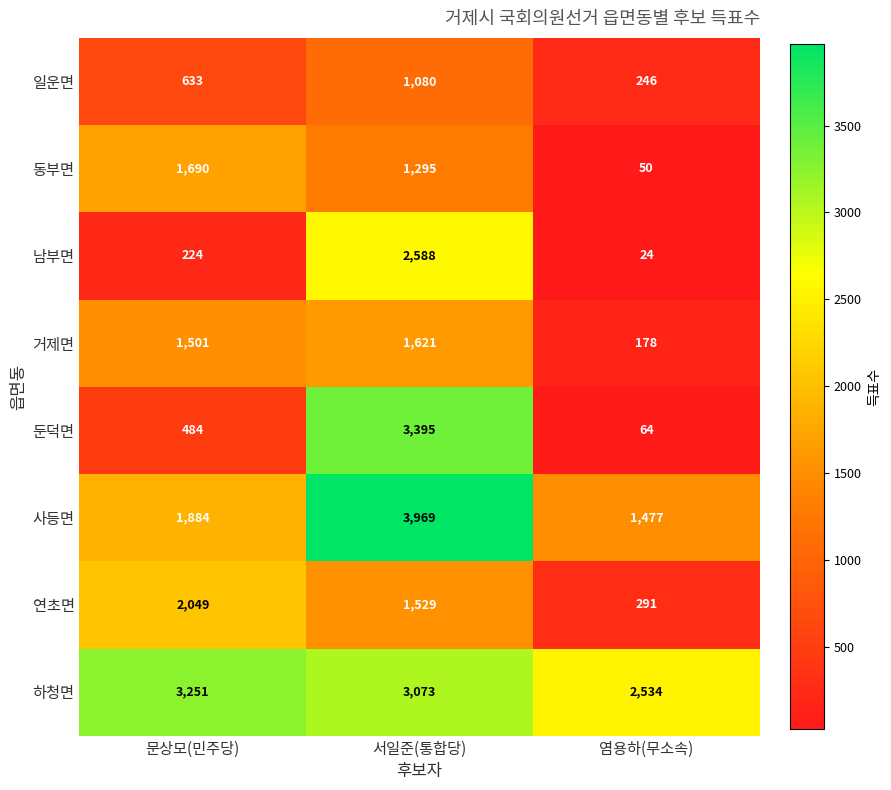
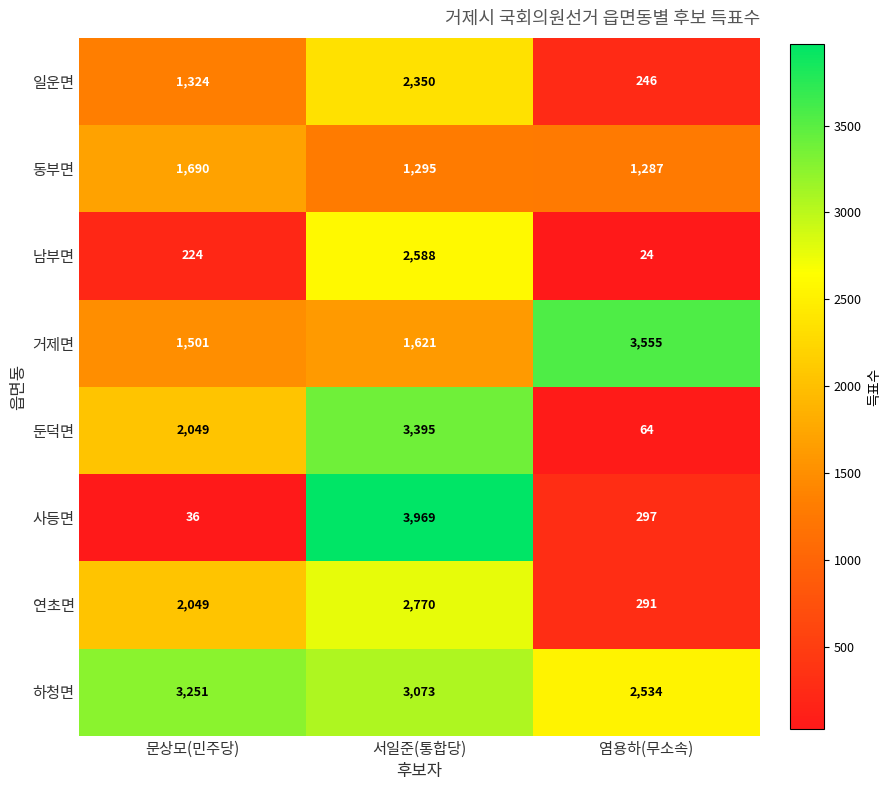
  {
    "일운면": {
-     "문상모(민주당)": "633",
-     "서일준(통합당)": "1,080",
+     "문상모(민주당)": "1,324",
+     "서일준(통합당)": "2,350",
      "염용하(무소속)": "246"
    },
    "동부면": {
      "문상모(민주당)": "1,690",
      "서일준(통합당)": "1,295",
-     "염용하(무소속)": "50"
+     "염용하(무소속)": "1,287"
    },
    "남부면": {
      "문상모(민주당)": "224",
      "서일준(통합당)": "2,588",
      "염용하(무소속)": "24"
    },
    "거제면": {
      "문상모(민주당)": "1,501",
      "서일준(통합당)": "1,621",
-     "염용하(무소속)": "178"
+     "염용하(무소속)": "3,555"
    },
    "둔덕면": {
-     "문상모(민주당)": "484",
+     "문상모(민주당)": "2,049",
      "서일준(통합당)": "3,395",
      "염용하(무소속)": "64"
    },
    "사등면": {
-     "문상모(민주당)": "1,884",
+     "문상모(민주당)": "36",
      "서일준(통합당)": "3,969",
-     "염용하(무소속)": "1,477"
+     "염용하(무소속)": "297"
    },
    "연초면": {
      "문상모(민주당)": "2,049",
-     "서일준(통합당)": "1,529",
+     "서일준(통합당)": "2,770",
      "염용하(무소속)": "291"
    },
    "하청면": {
      "문상모(민주당)": "3,251",
      "서일준(통합당)": "3,073",
      "염용하(무소속)": "2,534"
    }
  }
